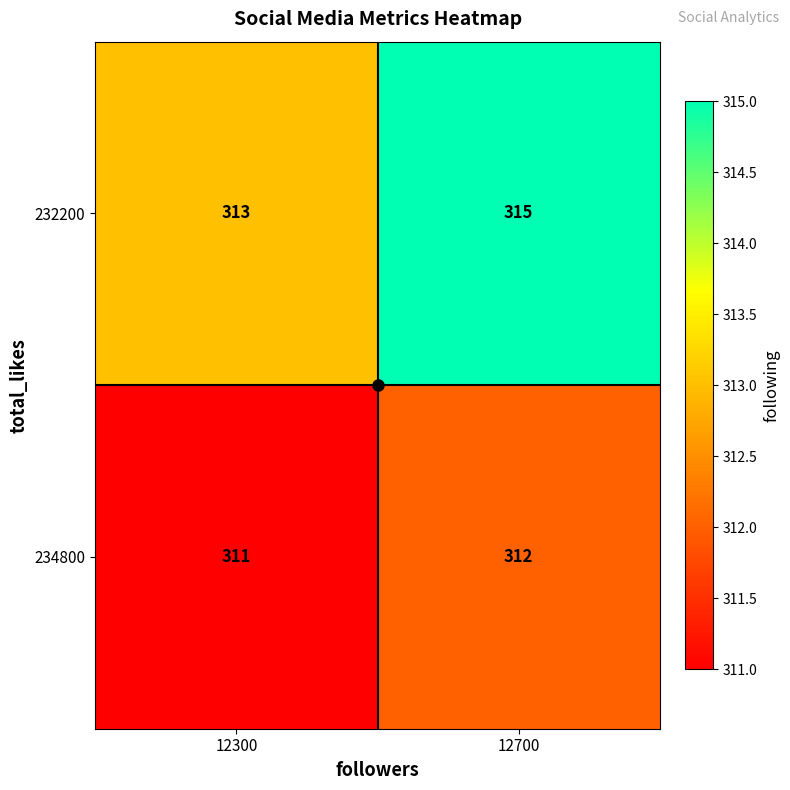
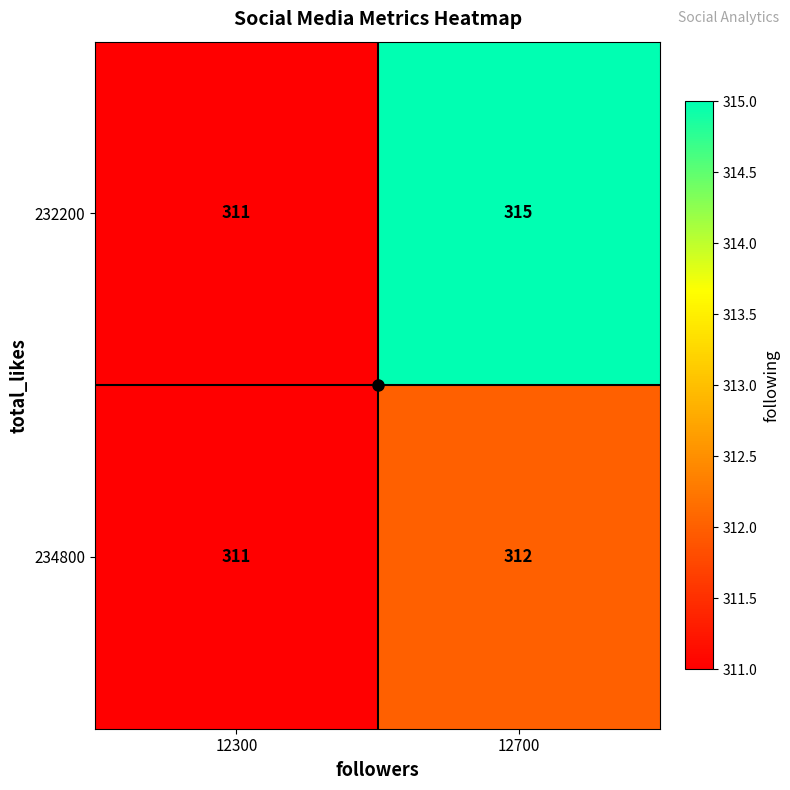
  {
    "232200": {
-     "12300": 313,
+     "12300": 311,
      "12700": 315
    },
    "234800": {
      "12300": 311,
      "12700": 312
    }
  }
